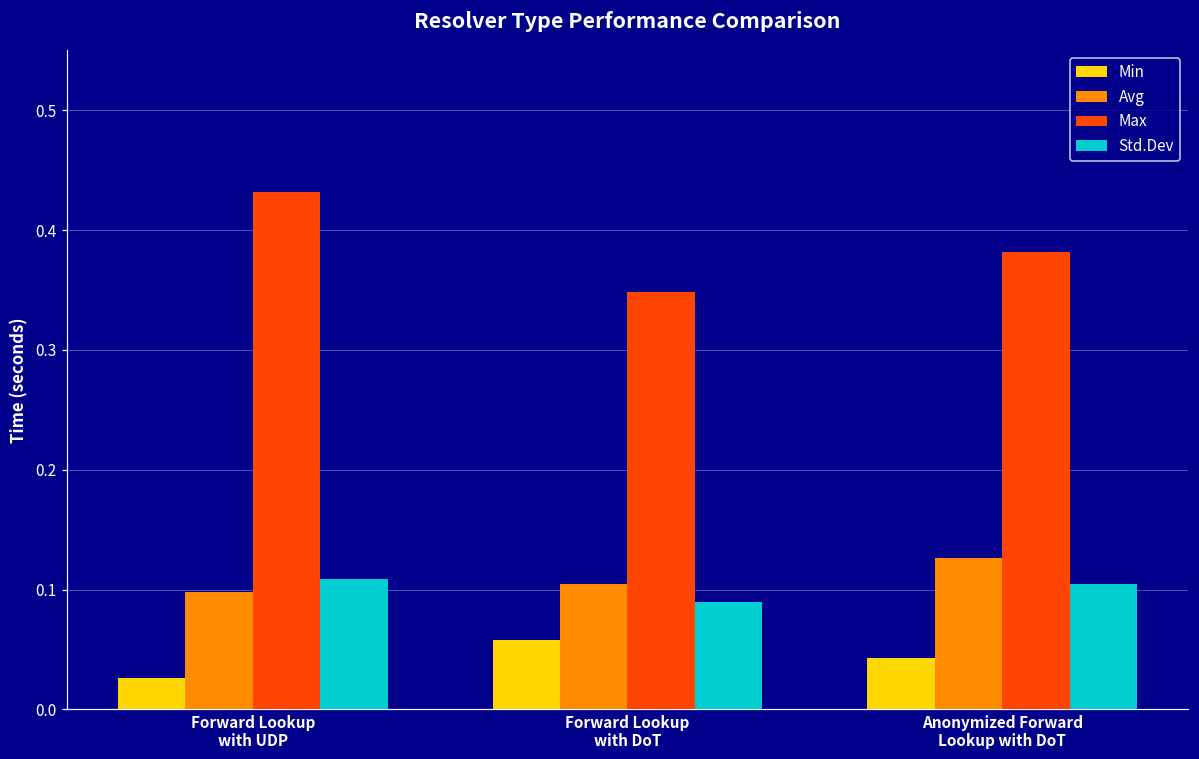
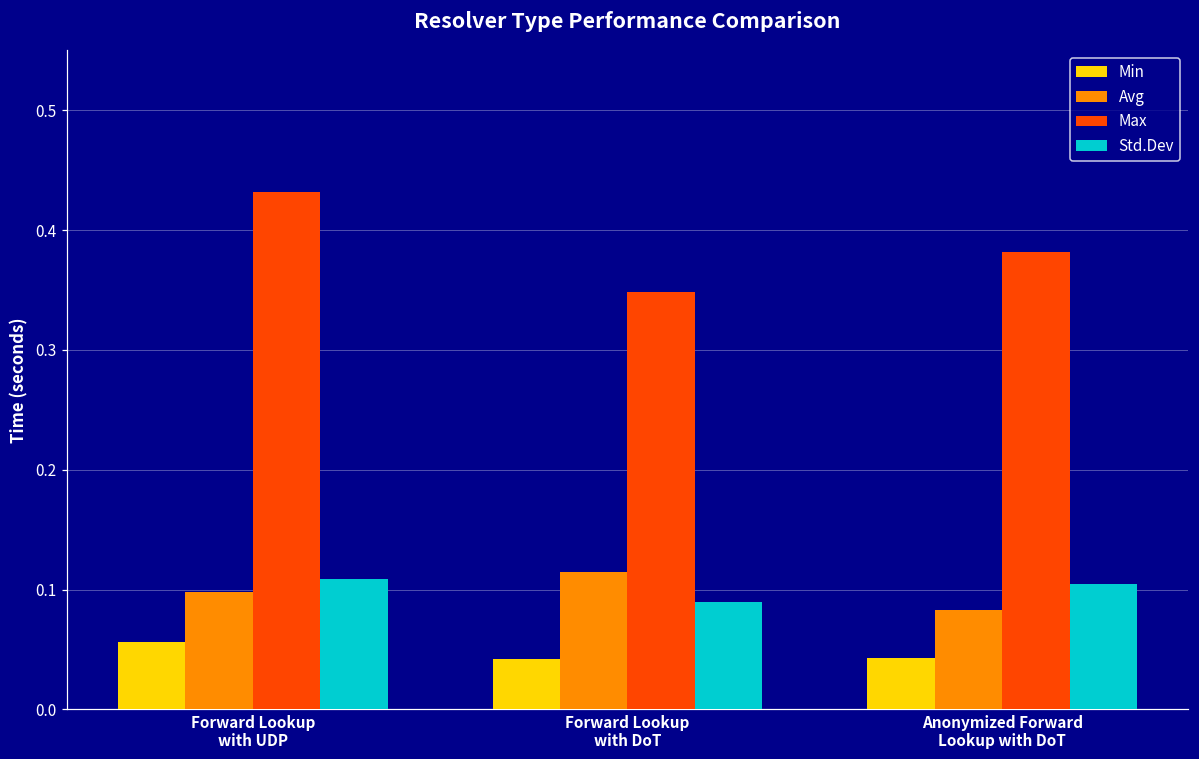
  {
    "Min": {
-     "Forward Lookup with UDP": 0.026,
-     "Forward Lookup with DoT": 0.058,
+     "Forward Lookup with UDP": 0.056,
+     "Forward Lookup with DoT": 0.042,
      "Anonymized Forward Lookup with DoT": 0.043
    },
    "Avg": {
      "Forward Lookup with UDP": 0.098,
-     "Forward Lookup with DoT": 0.105,
-     "Anonymized Forward Lookup with DoT": 0.126
+     "Forward Lookup with DoT": 0.115,
+     "Anonymized Forward Lookup with DoT": 0.083
    },
    "Max": {
      "Forward Lookup with UDP": 0.432,
      "Forward Lookup with DoT": 0.348,
      "Anonymized Forward Lookup with DoT": 0.382
    },
    "Std.Dev": {
      "Forward Lookup with UDP": 0.109,
      "Forward Lookup with DoT": 0.090,
      "Anonymized Forward Lookup with DoT": 0.105
    }
  }
